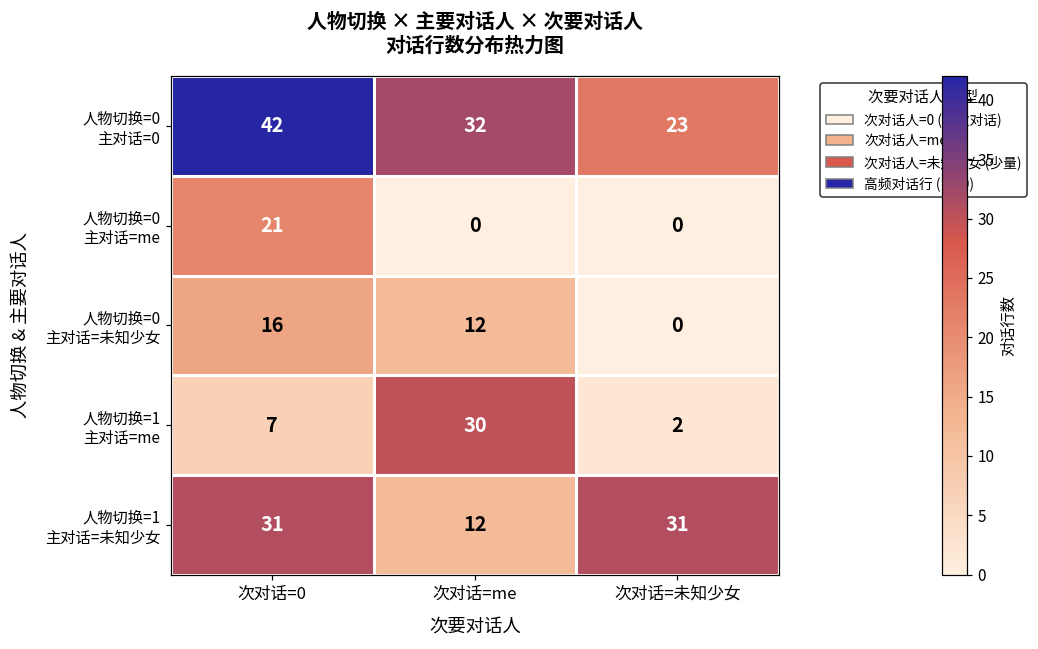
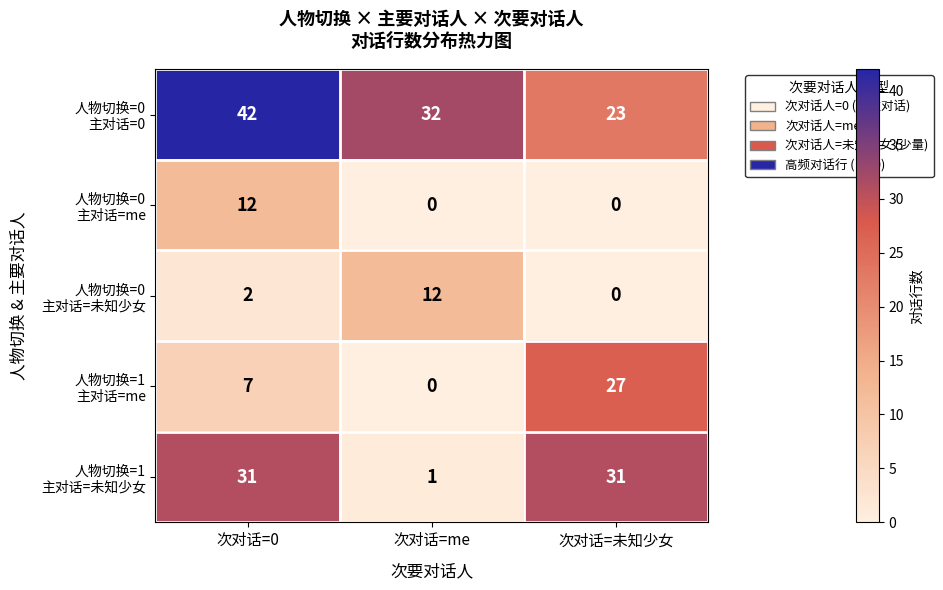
  {
    "人物切换=0 主对话=0": {
      "次对话=0": 42,
      "次对话=me": 32,
      "次对话=未知少女": 23
    },
    "人物切换=0 主对话=me": {
-     "次对话=0": 21,
+     "次对话=0": 12,
      "次对话=me": 0,
      "次对话=未知少女": 0
    },
    "人物切换=0 主对话=未知少女": {
-     "次对话=0": 16,
+     "次对话=0": 2,
      "次对话=me": 12,
      "次对话=未知少女": 0
    },
    "人物切换=1 主对话=me": {
      "次对话=0": 7,
-     "次对话=me": 30,
-     "次对话=未知少女": 2
+     "次对话=me": 0,
+     "次对话=未知少女": 27
    },
    "人物切换=1 主对话=未知少女": {
      "次对话=0": 31,
-     "次对话=me": 12,
+     "次对话=me": 1,
      "次对话=未知少女": 31
    }
  }
